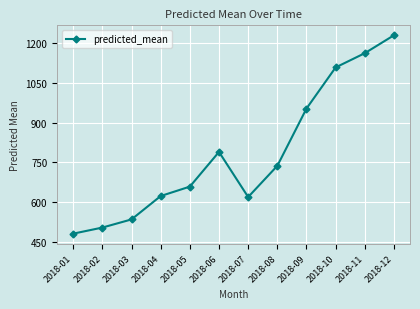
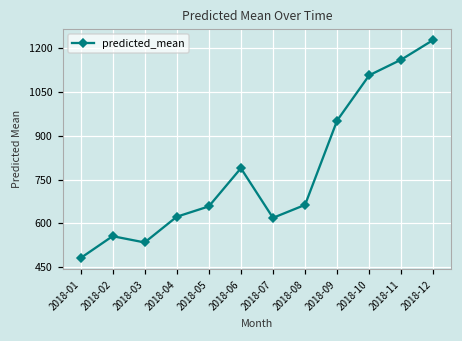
  {
    "2018-01": 480,
-   "2018-02": 500,
+   "2018-02": 560,
    "2018-03": 530,
    "2018-04": 620,
    "2018-05": 660,
    "2018-06": 790,
    "2018-07": 620,
-   "2018-08": 740,
+   "2018-08": 660,
    "2018-09": 950,
    "2018-10": 1110,
    "2018-11": 1160,
    "2018-12": 1230
  }
